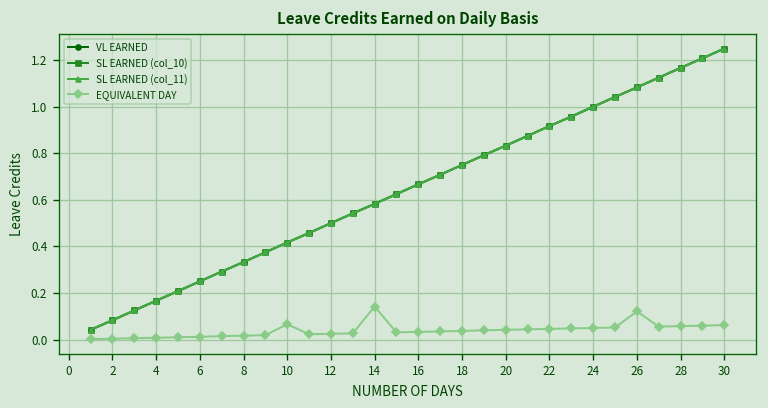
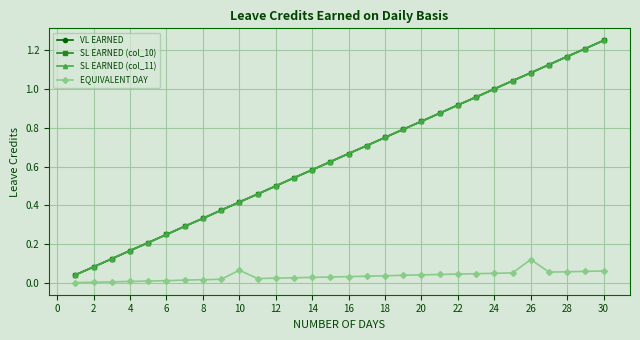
  {
    "SL EARNED (col_11)": {
      "2": 0.08,
      "4": 0.17,
      "6": 0.25,
      "8": 0.33,
      "10": 0.42,
      "12": 0.50,
      "14": 0.58,
      "16": 0.67,
      "18": 0.75,
      "20": 0.83,
      "22": 0.92,
      "24": 1.00,
      "26": 1.08,
      "28": 1.17,
      "30": 1.25
    },
    "EQUIVALENT DAY": {
      "2": 0.00,
      "4": 0.01,
      "6": 0.01,
      "8": 0.02,
      "10": 0.07,
      "12": 0.03,
-     "14": 0.14,
+     "14": 0.03,
      "16": 0.03,
      "18": 0.04,
      "20": 0.04,
      "22": 0.05,
      "24": 0.05,
      "26": 0.12,
      "28": 0.06,
      "30": 0.06
    }
  }
